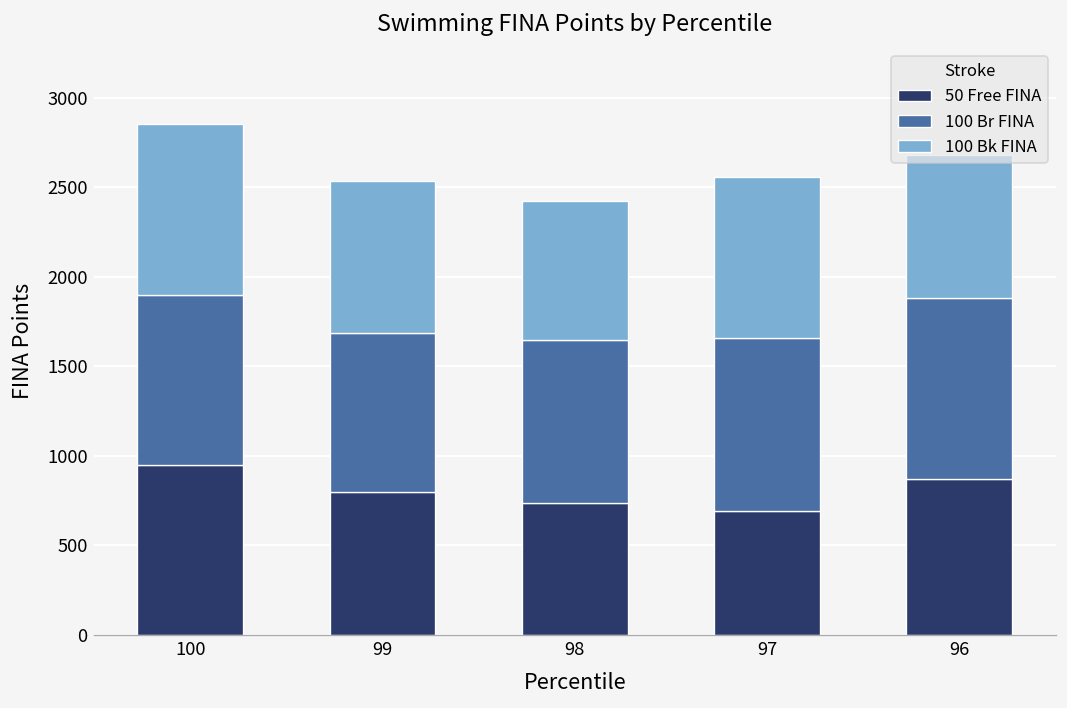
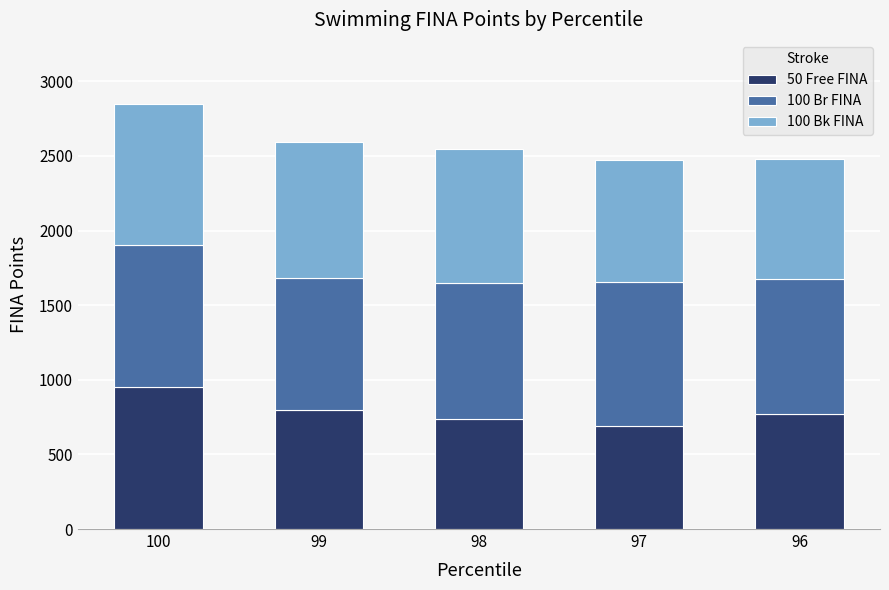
  {
    "50 Free FINA": {
      "100": 950,
      "99": 800,
      "98": 740,
      "97": 690,
-     "96": 870
+     "96": 770
    },
    "100 Br FINA": {
      "100": 950,
      "99": 890,
      "98": 910,
      "97": 970,
-     "96": 1010
+     "96": 900
    },
    "100 Bk FINA": {
      "100": 950,
-     "99": 850,
-     "98": 770,
-     "97": 900
+     "99": 910,
+     "98": 900,
+     "97": 820
    }
  }
